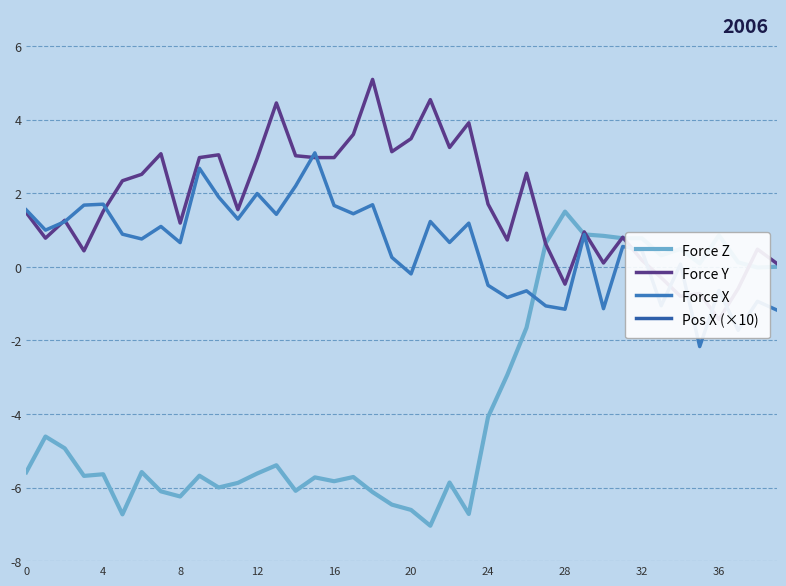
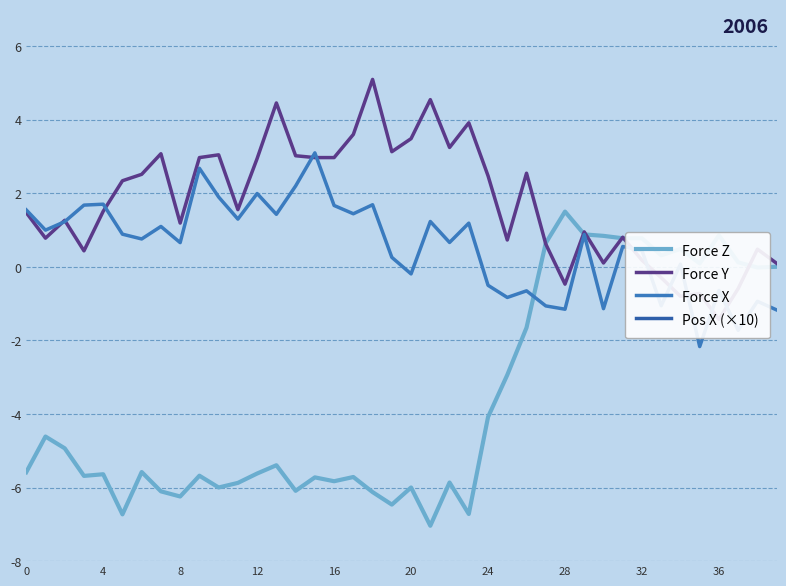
  {
    "Force Z": {
      "0": -5.6,
      "4": -5.6,
      "8": -6.2,
      "12": -5.6,
      "16": -5.8,
-     "20": -6.6,
+     "20": -6.0,
      "24": -4.1,
      "28": 1.5
    },
    "Force Y": {
      "0": 1.5,
      "4": 1.5,
      "8": 1.2,
      "12": 2.9,
      "16": 3.0,
      "20": 3.5,
-     "24": 1.7,
+     "24": 2.5,
      "28": -0.5
    }
  }
